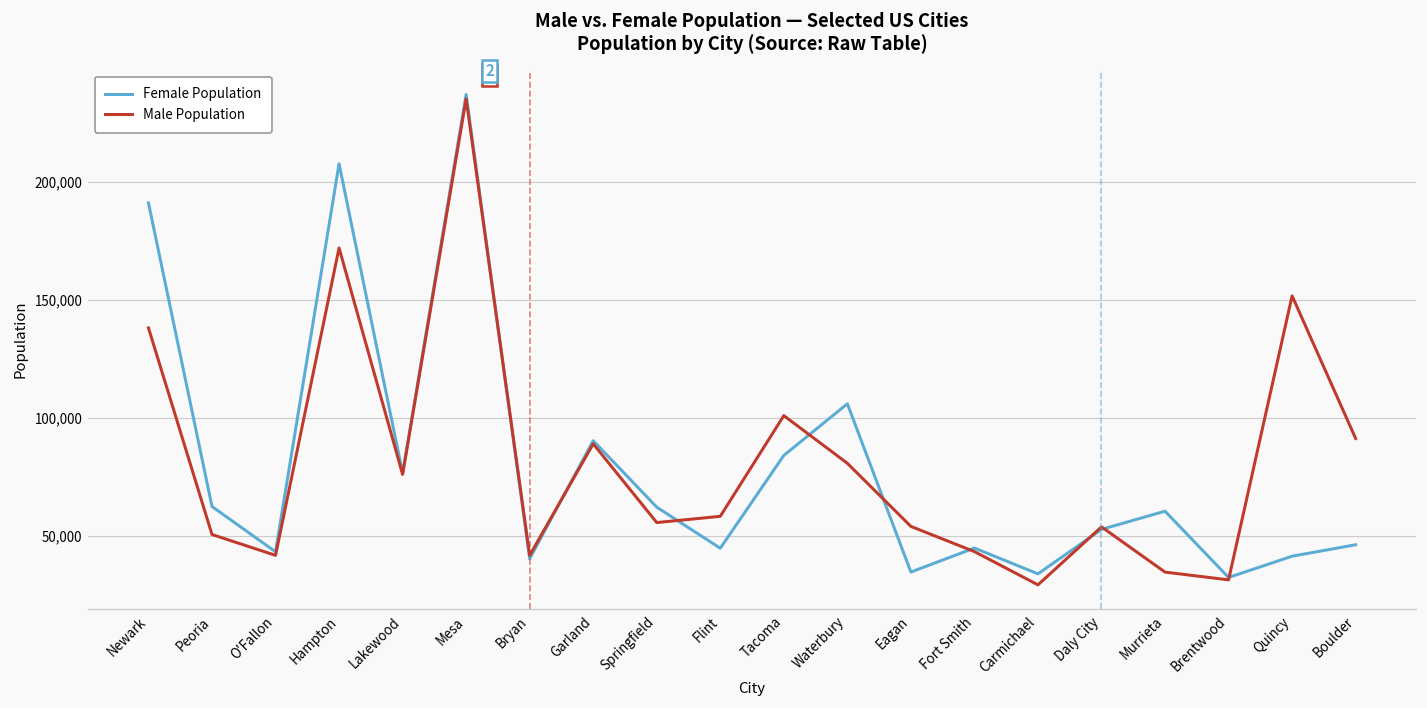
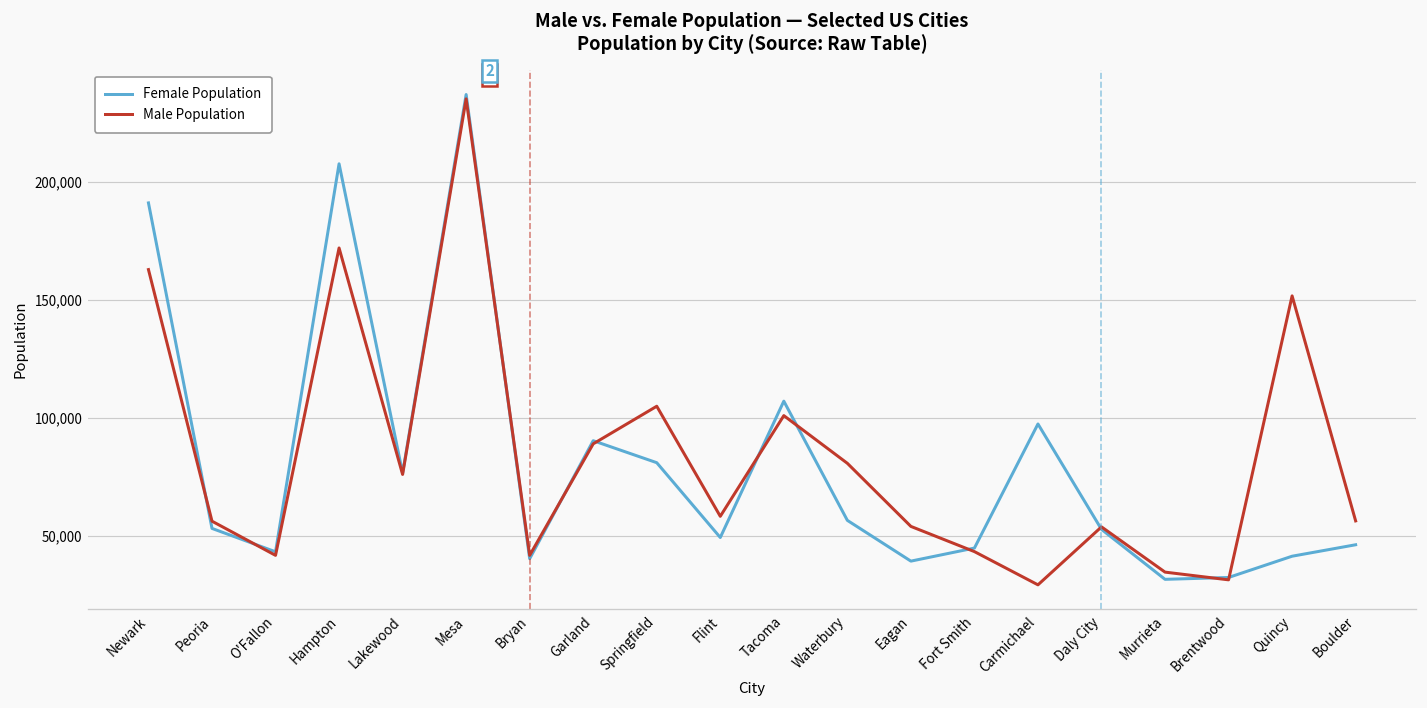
  {
    "Female Population": {
      "Newark": "191,000",
-     "Peoria": "62,000",
+     "Peoria": "53,000",
      "O'Fallon": "43,000",
      "Hampton": "208,000",
      "Bryan": "40,000",
      "Garland": "90,000",
-     "Springfield": "62,000",
-     "Flint": "45,000",
-     "Tacoma": "84,000",
-     "Waterbury": "106,000",
-     "Eagan": "35,000",
+     "Springfield": "81,000",
+     "Flint": "49,000",
+     "Tacoma": "107,000",
+     "Waterbury": "57,000",
+     "Eagan": "39,000",
      "Fort Smith": "45,000",
-     "Carmichael": "34,000",
-     "Murrieta": "60,000",
+     "Carmichael": "97,000",
+     "Murrieta": "32,000",
      "Quincy": "41,000",
      "Boulder": "46,000"
    },
    "Male Population": {
-     "Newark": "138,000",
-     "Peoria": "51,000",
+     "Newark": "163,000",
+     "Peoria": "56,000",
      "O'Fallon": "42,000",
      "Hampton": "172,000",
      "Mesa": "235,000",
      "Bryan": "42,000",
      "Garland": "89,000",
-     "Springfield": "56,000",
+     "Springfield": "105,000",
      "Flint": "58,000",
      "Tacoma": "101,000",
      "Waterbury": "81,000",
      "Eagan": "54,000",
      "Fort Smith": "43,000",
      "Carmichael": "29,000",
      "Murrieta": "35,000",
      "Quincy": "152,000",
-     "Boulder": "91,000"
+     "Boulder": "56,000"
    }
  }
